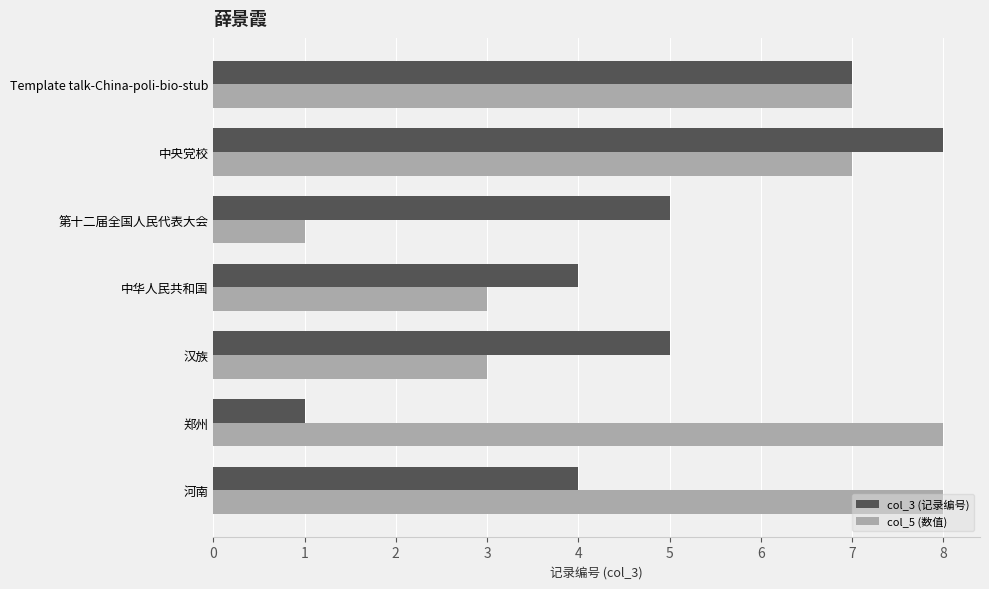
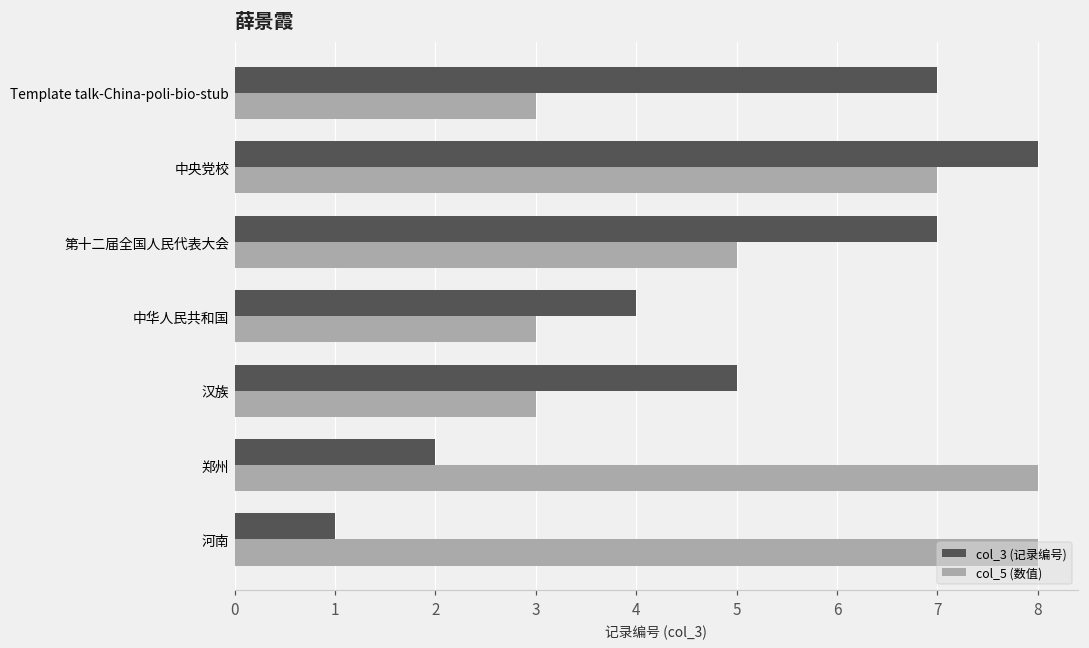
  {
    "col_3 (记录编号)": {
      "Template talk-China-poli-bio-stub": 7,
      "中央党校": 8,
-     "第十二届全国人民代表大会": 5,
+     "第十二届全国人民代表大会": 7,
      "中华人民共和国": 4,
      "汉族": 5,
-     "郑州": 1,
-     "河南": 4
+     "郑州": 2,
+     "河南": 1
    },
    "col_5 (数值)": {
-     "Template talk-China-poli-bio-stub": 7,
+     "Template talk-China-poli-bio-stub": 3,
      "中央党校": 7,
-     "第十二届全国人民代表大会": 1,
+     "第十二届全国人民代表大会": 5,
      "中华人民共和国": 3,
      "汉族": 3,
      "郑州": 8
    }
  }
